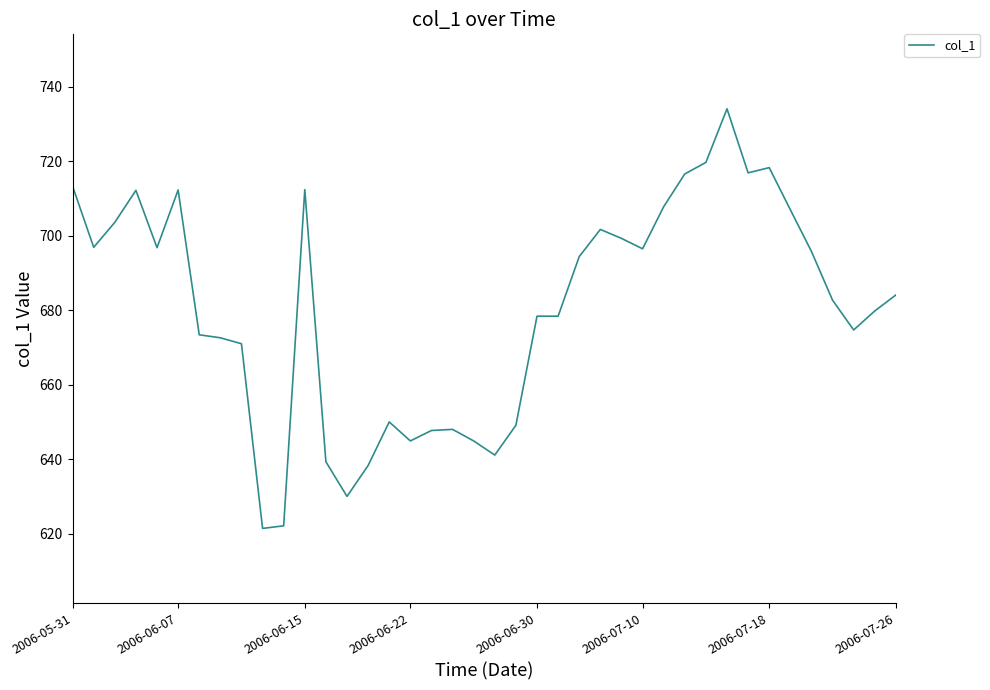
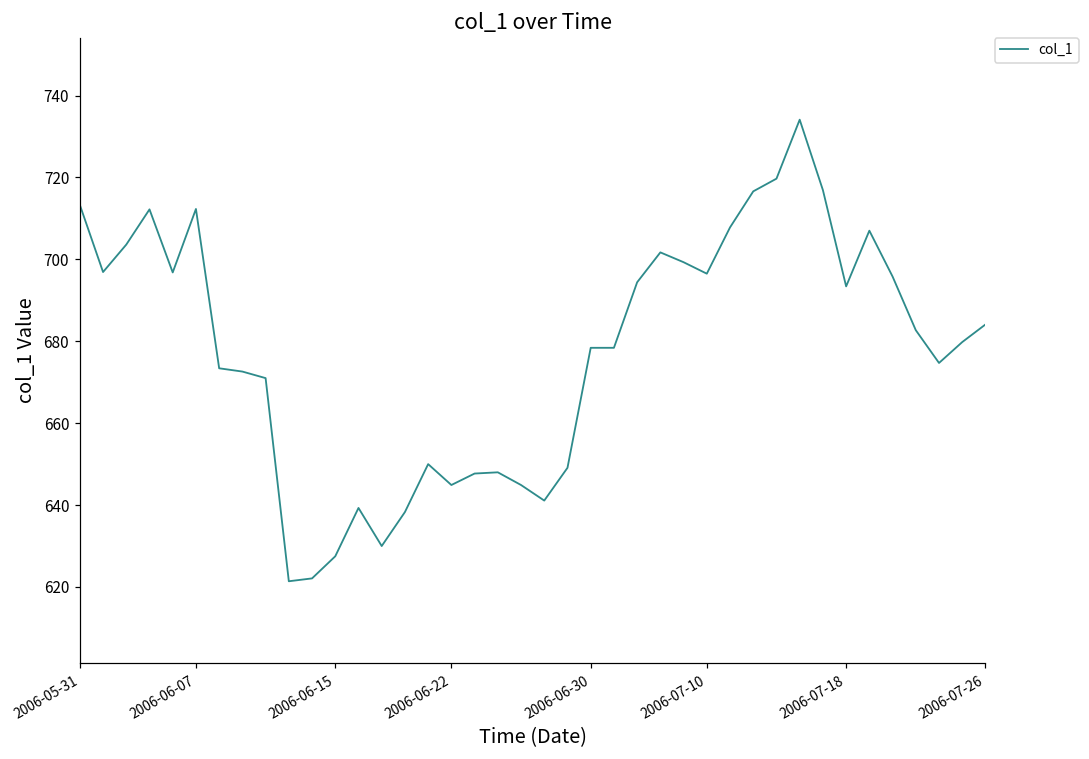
  {
    "2006-05-31": 713,
    "2006-06-07": 712,
-   "2006-06-15": 712,
+   "2006-06-15": 628,
    "2006-06-22": 645,
    "2006-06-30": 678,
    "2006-07-10": 697,
-   "2006-07-18": 718,
+   "2006-07-18": 693,
    "2006-07-26": 684
  }
